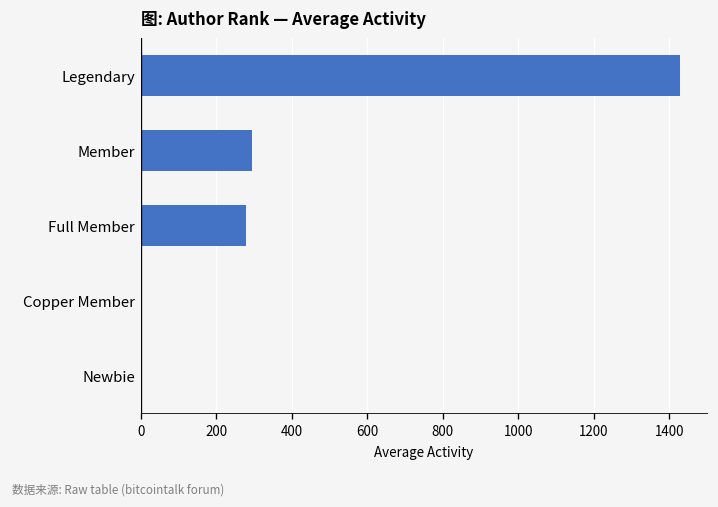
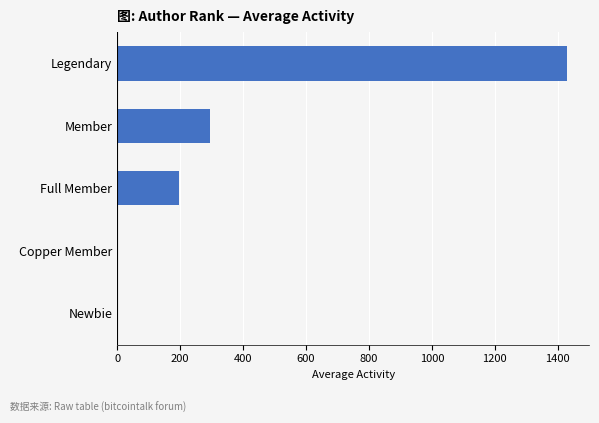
  {
    "Legendary": 1430,
    "Member": 300,
-   "Full Member": 280,
+   "Full Member": 200,
    "Copper Member": 0,
    "Newbie": 0
  }
